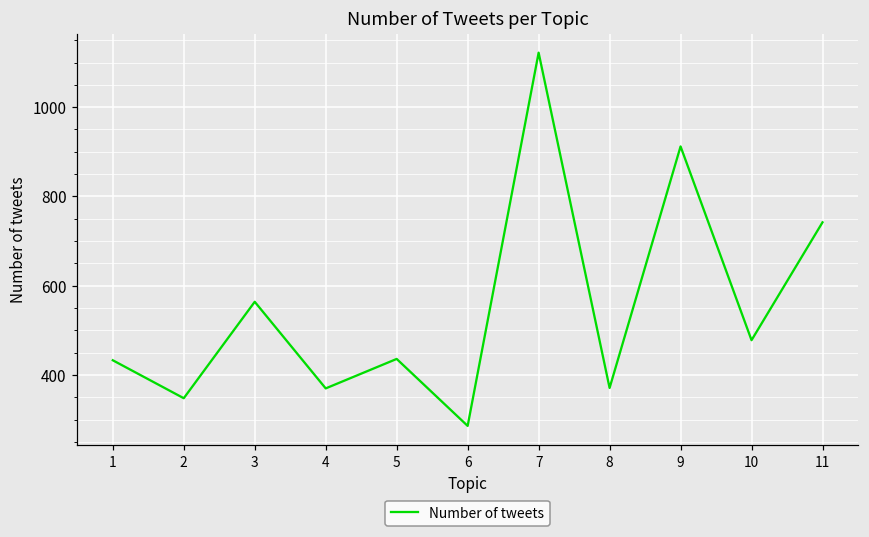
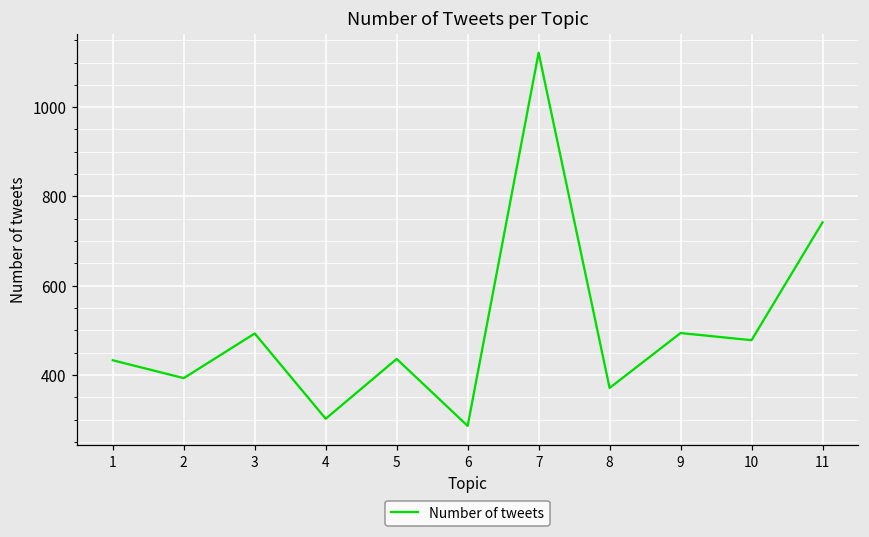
  {
    "1": 430,
-   "2": 350,
-   "3": 560,
-   "4": 370,
+   "2": 390,
+   "3": 490,
+   "4": 300,
    "5": 440,
    "6": 290,
    "7": 1120,
    "8": 370,
-   "9": 910,
+   "9": 490,
    "10": 480,
    "11": 740
  }
